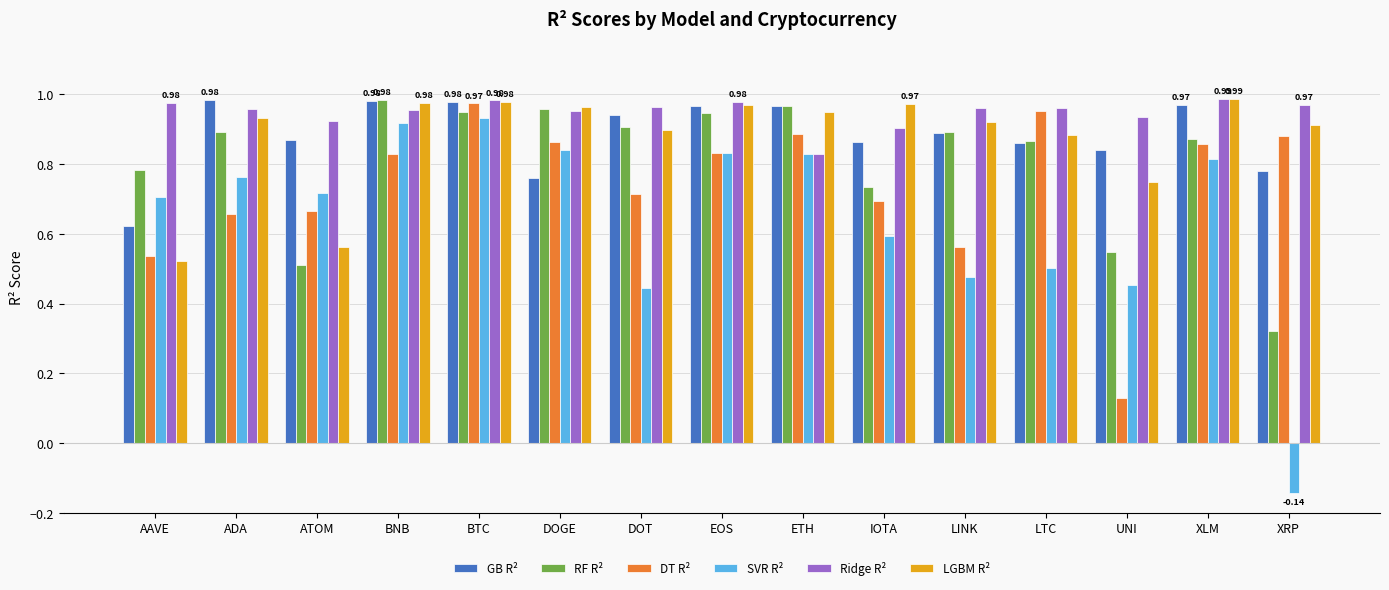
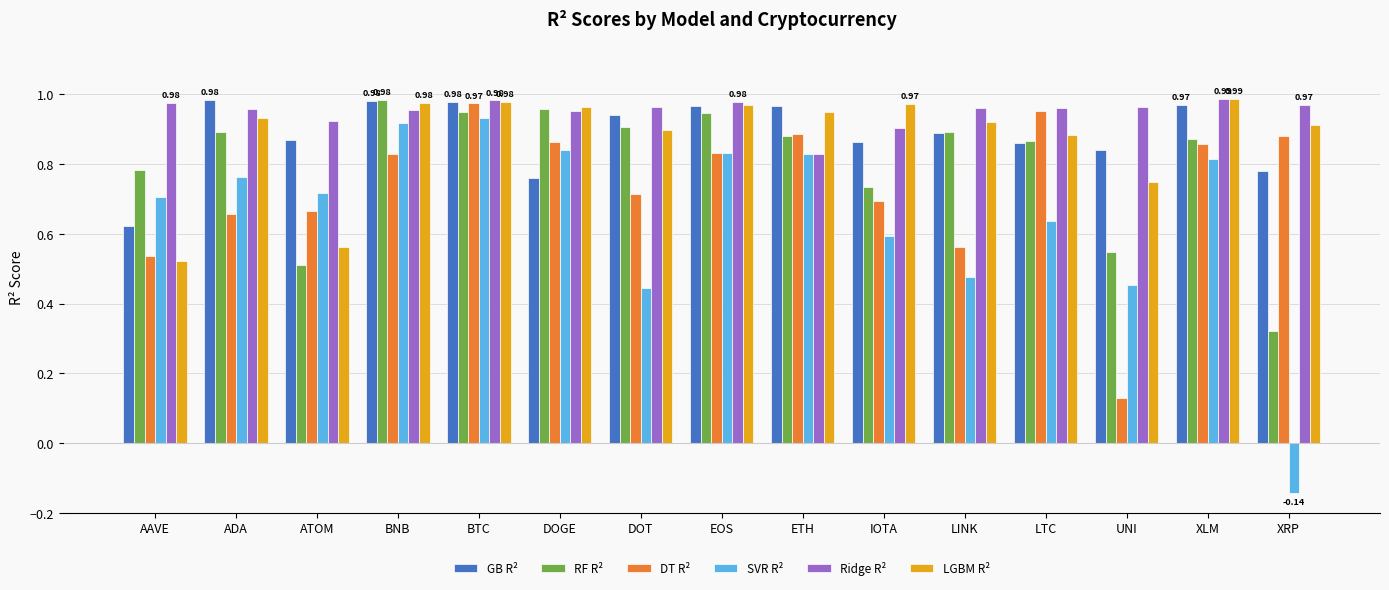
  {
    "GB R²": {
      "ADA": 0.98,
      "BTC": 0.98,
      "XLM": 0.97
    },
    "RF R²": {
      "AAVE": 0.78,
      "ADA": 0.89,
      "ATOM": 0.51,
      "BTC": 0.95,
      "DOGE": 0.96,
      "DOT": 0.91,
      "EOS": 0.95,
-     "ETH": 0.97,
+     "ETH": 0.88,
      "IOTA": 0.74,
      "LINK": 0.89,
      "LTC": 0.87,
      "UNI": 0.55,
      "XLM": 0.87,
      "XRP": 0.32
    },
    "SVR R²": {
      "AAVE": 0.70,
      "ADA": 0.76,
      "ATOM": 0.72,
      "BNB": 0.92,
      "BTC": 0.93,
      "DOGE": 0.84,
      "DOT": 0.44,
      "EOS": 0.83,
      "ETH": 0.83,
      "IOTA": 0.59,
      "LINK": 0.48,
-     "LTC": 0.50,
+     "LTC": 0.64,
      "UNI": 0.45,
      "XLM": 0.82
    },
    "Ridge R²": {
      "ADA": 0.96,
      "ATOM": 0.92,
      "BNB": 0.95,
      "DOGE": 0.95,
      "DOT": 0.96,
      "ETH": 0.83,
      "IOTA": 0.90,
      "LINK": 0.96,
      "LTC": 0.96,
-     "UNI": 0.93
+     "UNI": 0.96
    }
  }
